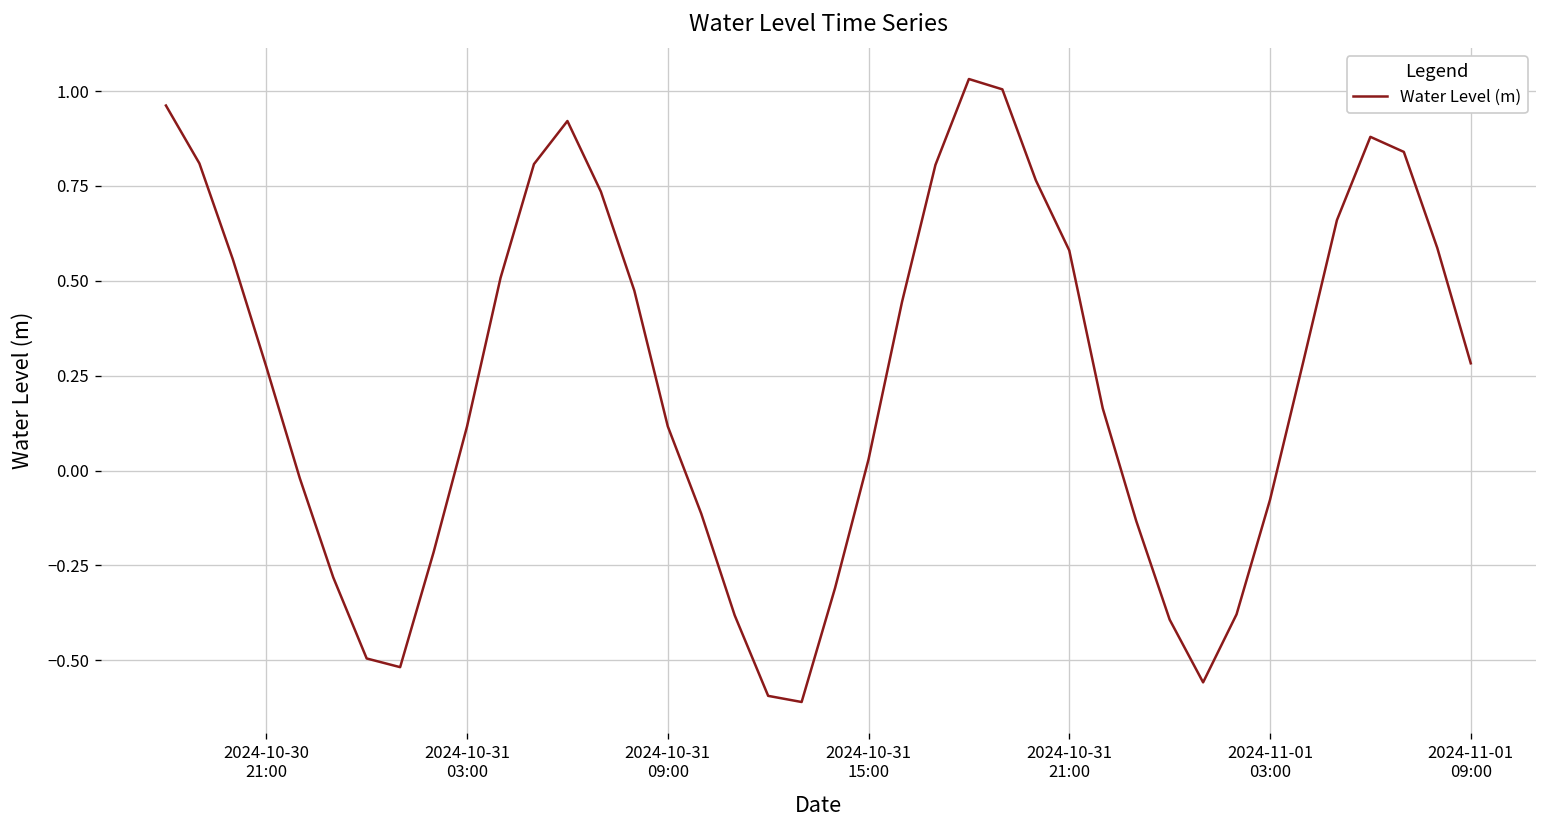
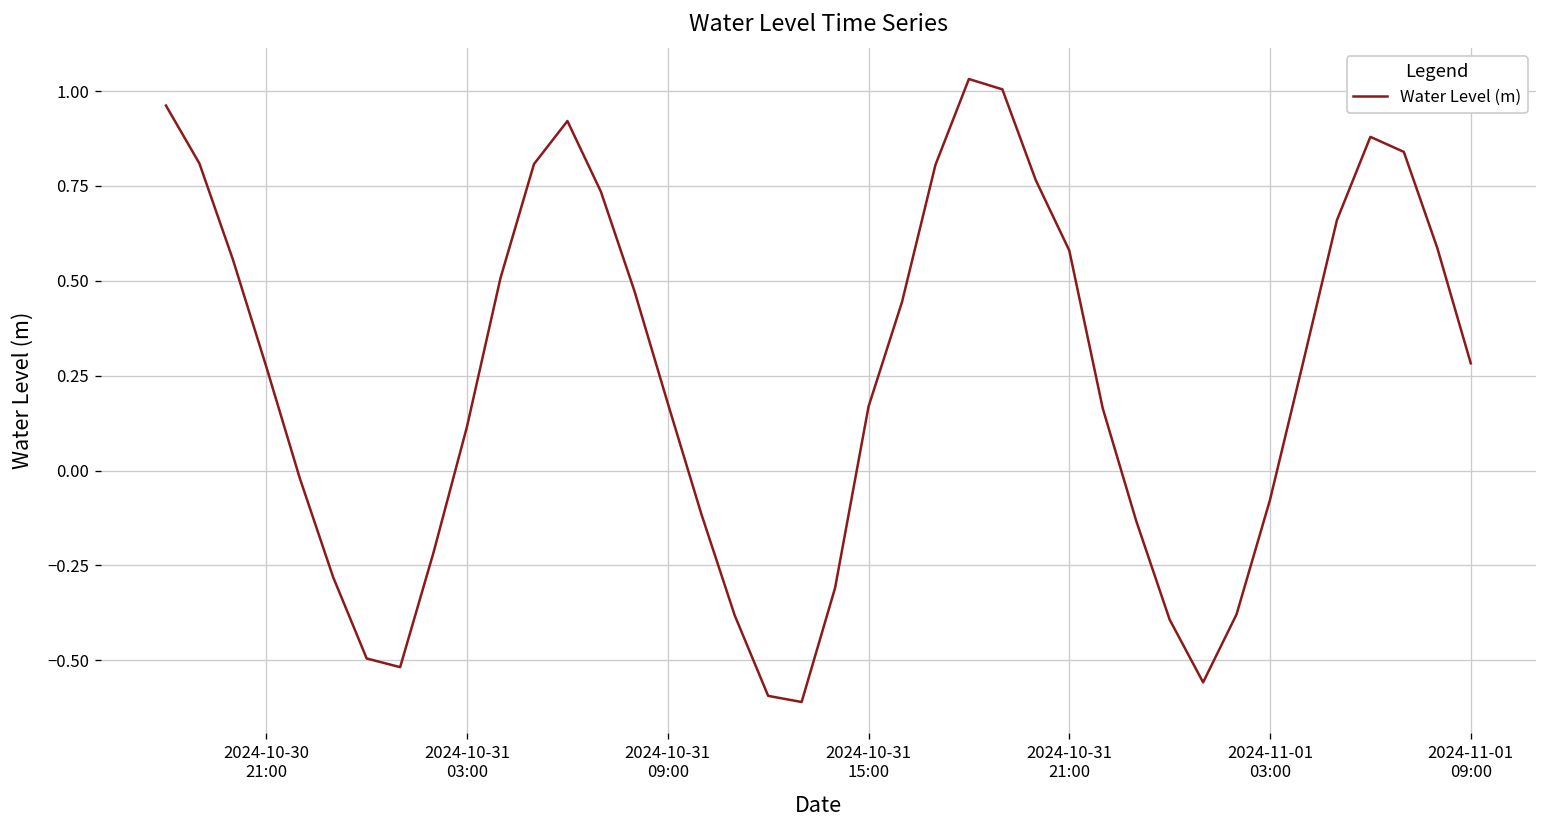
  {
    "2024-10-30 21:00": 0.27,
    "2024-10-31 03:00": 0.12,
-   "2024-10-31 09:00": 0.12,
-   "2024-10-31 15:00": 0.03,
+   "2024-10-31 09:00": 0.18,
+   "2024-10-31 15:00": 0.17,
    "2024-10-31 21:00": 0.58,
    "2024-11-01 03:00": -0.08,
    "2024-11-01 09:00": 0.28
  }
